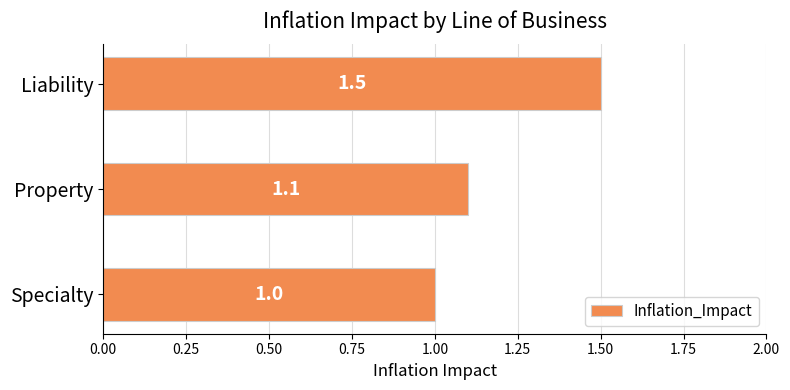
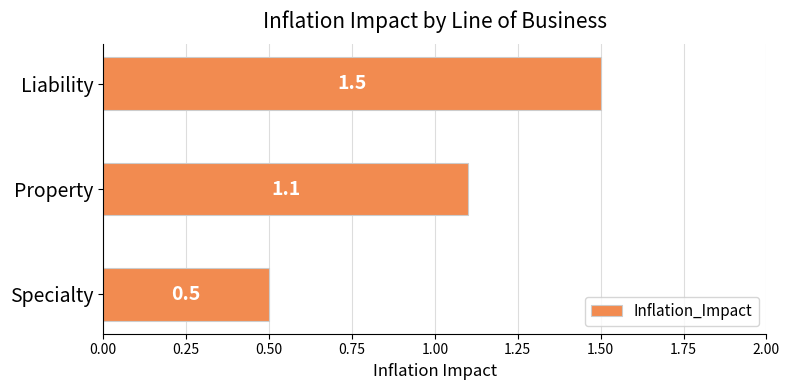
  {
    "Liability": 1.5,
    "Property": 1.1,
-   "Specialty": 1.0
+   "Specialty": 0.5
  }
